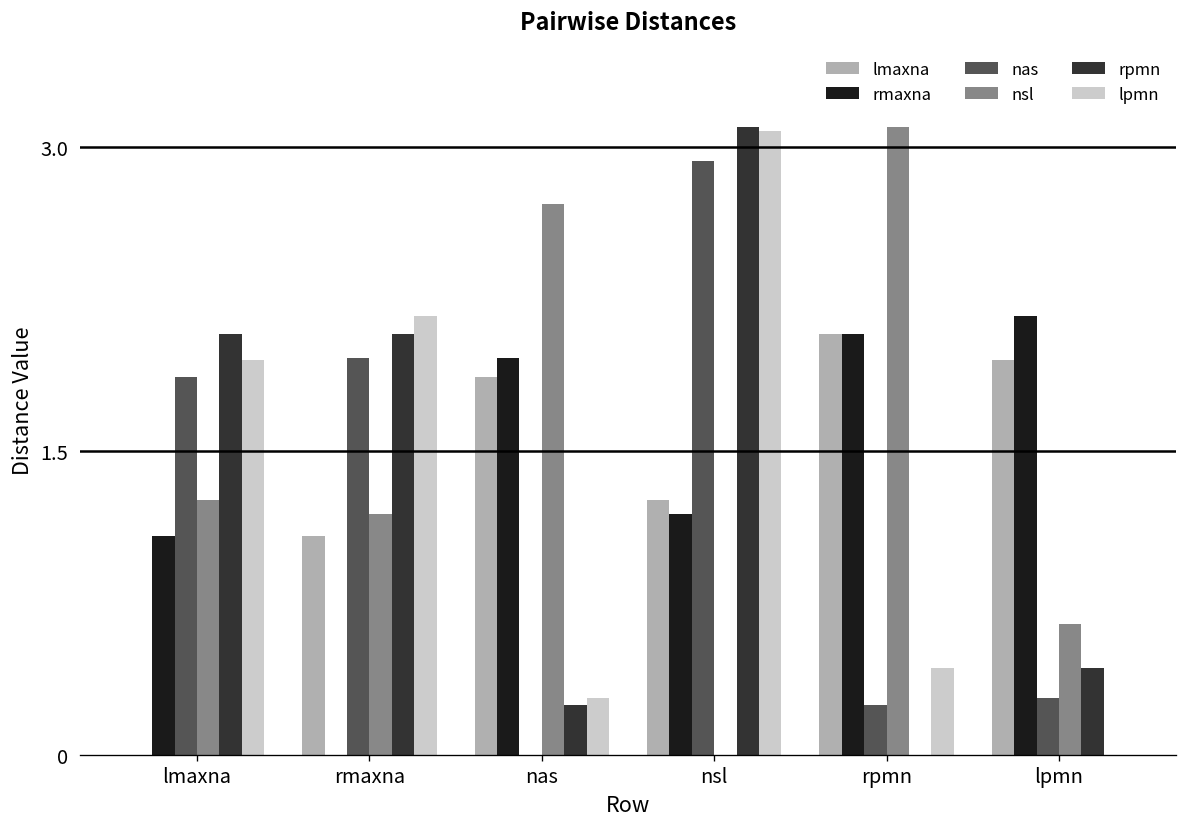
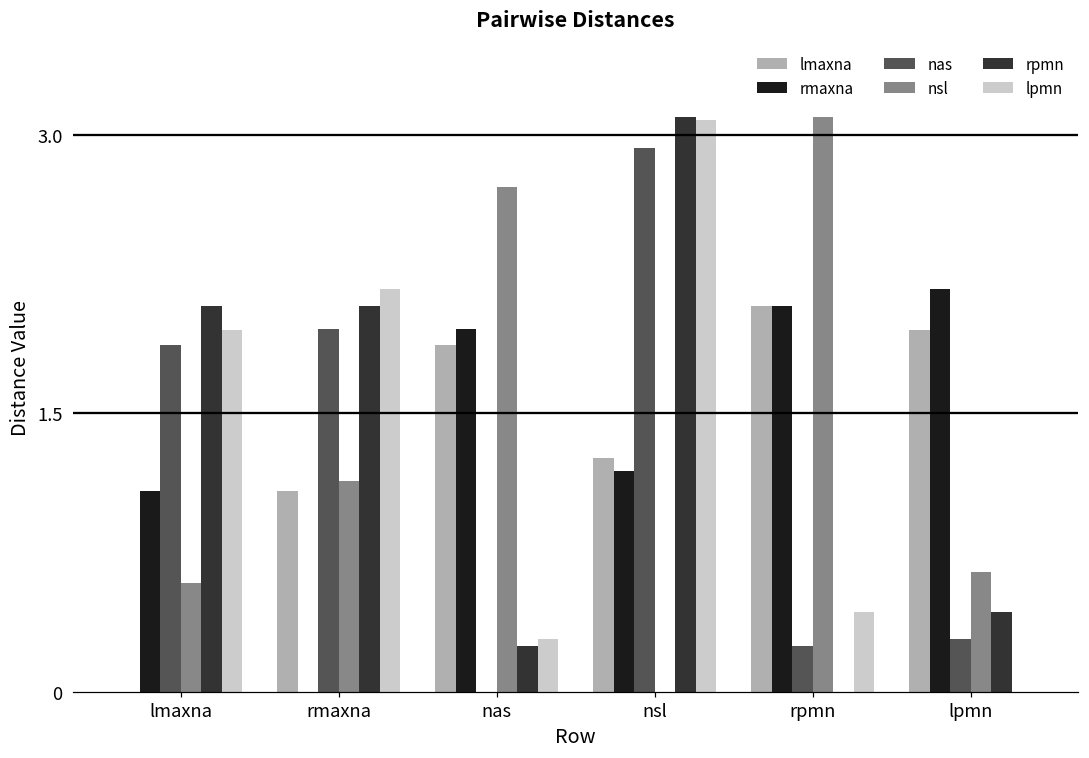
  {
    "nsl": {
-     "lmaxna": 1.26,
-     "rmaxna": 1.19,
+     "lmaxna": 0.59,
+     "rmaxna": 1.13,
      "nas": 2.72,
      "nsl": 0.00,
      "rpmn": 3.10,
      "lpmn": 0.65
    }
  }
